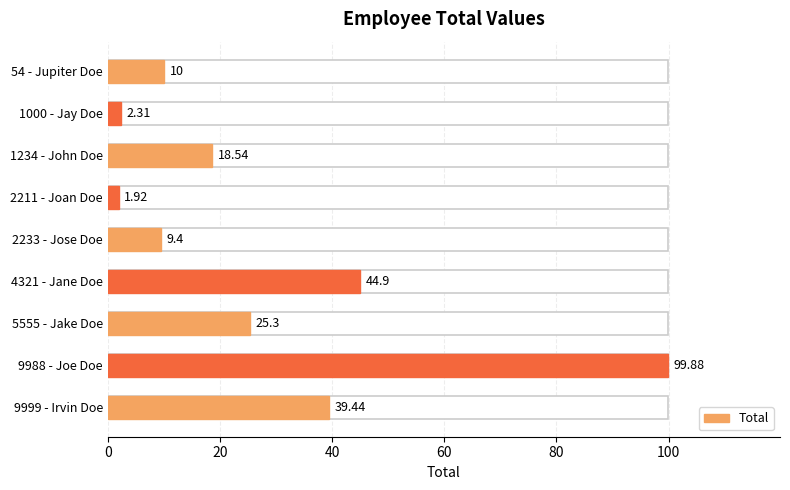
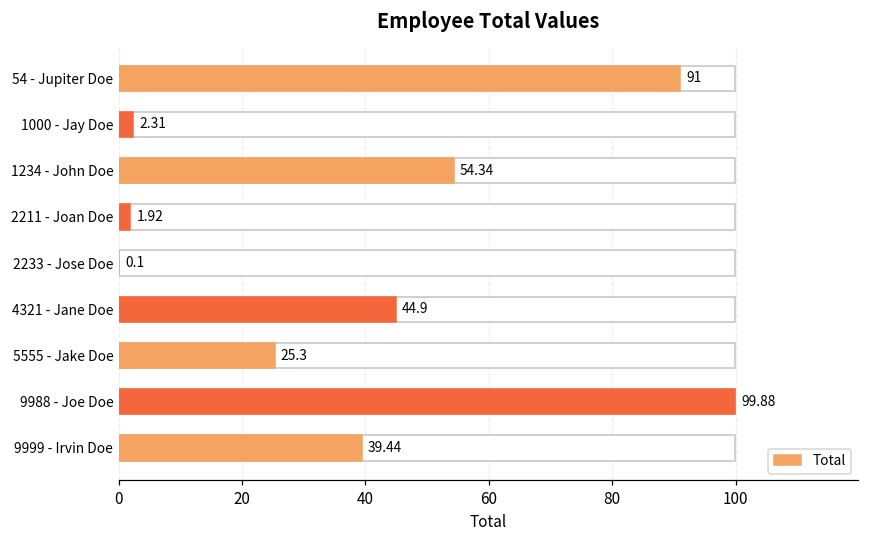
  {
    "Total": {
-     "54 - Jupiter Doe": 10,
-     "1234 - John Doe": 18.54,
-     "2233 - Jose Doe": 9.4,
+     "54 - Jupiter Doe": 91,
+     "1234 - John Doe": 54.34,
+     "2233 - Jose Doe": 0.1,
      "9988 - Joe Doe": 99.88
    }
  }
